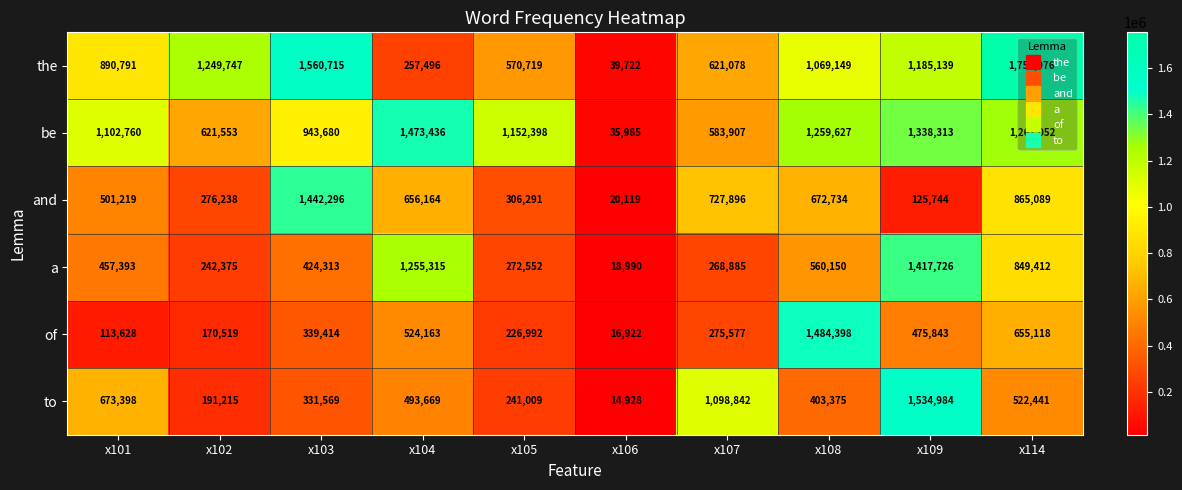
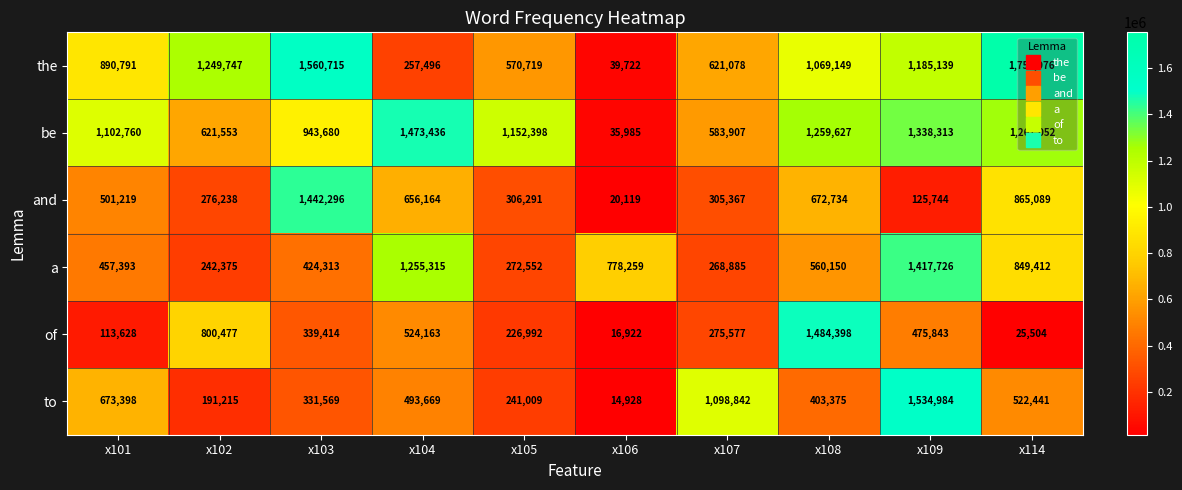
  {
    "the": {
      "x101": "890,791",
      "x102": "1,249,747",
      "x103": "1,560,715",
      "x104": "257,496",
      "x105": "570,719",
      "x106": "39,722",
      "x107": "621,078",
      "x108": "1,069,149",
      "x109": "1,185,139"
    },
    "be": {
      "x101": "1,102,760",
      "x102": "621,553",
      "x103": "943,680",
      "x104": "1,473,436",
      "x105": "1,152,398",
      "x106": "35,985",
      "x107": "583,907",
      "x108": "1,259,627",
      "x109": "1,338,313"
    },
    "and": {
      "x101": "501,219",
      "x102": "276,238",
      "x103": "1,442,296",
      "x104": "656,164",
      "x105": "306,291",
      "x106": "20,119",
-     "x107": "727,896",
+     "x107": "305,367",
      "x108": "672,734",
      "x109": "125,744",
      "x114": "865,089"
    },
    "a": {
      "x101": "457,393",
      "x102": "242,375",
      "x103": "424,313",
      "x104": "1,255,315",
      "x105": "272,552",
-     "x106": "18,990",
+     "x106": "778,259",
      "x107": "268,885",
      "x108": "560,150",
      "x109": "1,417,726",
      "x114": "849,412"
    },
    "of": {
      "x101": "113,628",
-     "x102": "170,519",
+     "x102": "800,477",
      "x103": "339,414",
      "x104": "524,163",
      "x105": "226,992",
      "x106": "16,922",
      "x107": "275,577",
      "x108": "1,484,398",
      "x109": "475,843",
-     "x114": "655,118"
+     "x114": "25,504"
    },
    "to": {
      "x101": "673,398",
      "x102": "191,215",
      "x103": "331,569",
      "x104": "493,669",
      "x105": "241,009",
      "x106": "14,928",
      "x107": "1,098,842",
      "x108": "403,375",
      "x109": "1,534,984",
      "x114": "522,441"
    }
  }
